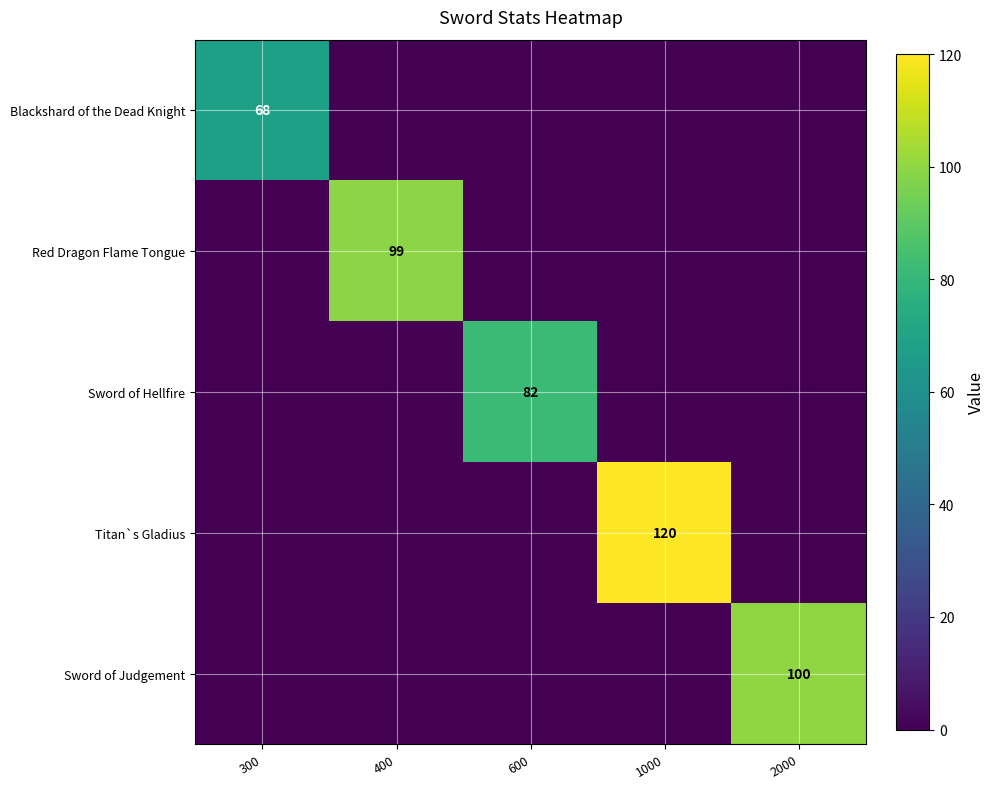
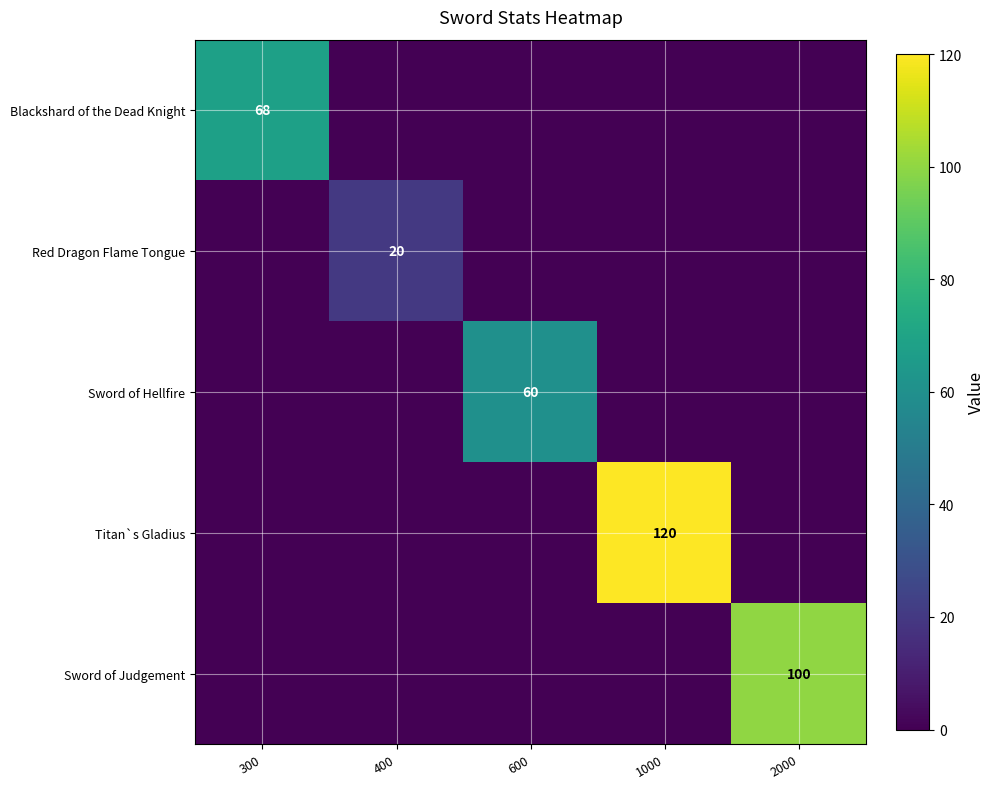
  {
    "Blackshard of the Dead Knight": {
      "300": 68
    },
    "Red Dragon Flame Tongue": {
-     "400": 99
+     "400": 20
    },
    "Sword of Hellfire": {
-     "600": 82
+     "600": 60
    },
    "Titan`s Gladius": {
      "1000": 120
    },
    "Sword of Judgement": {
      "2000": 100
    }
  }
